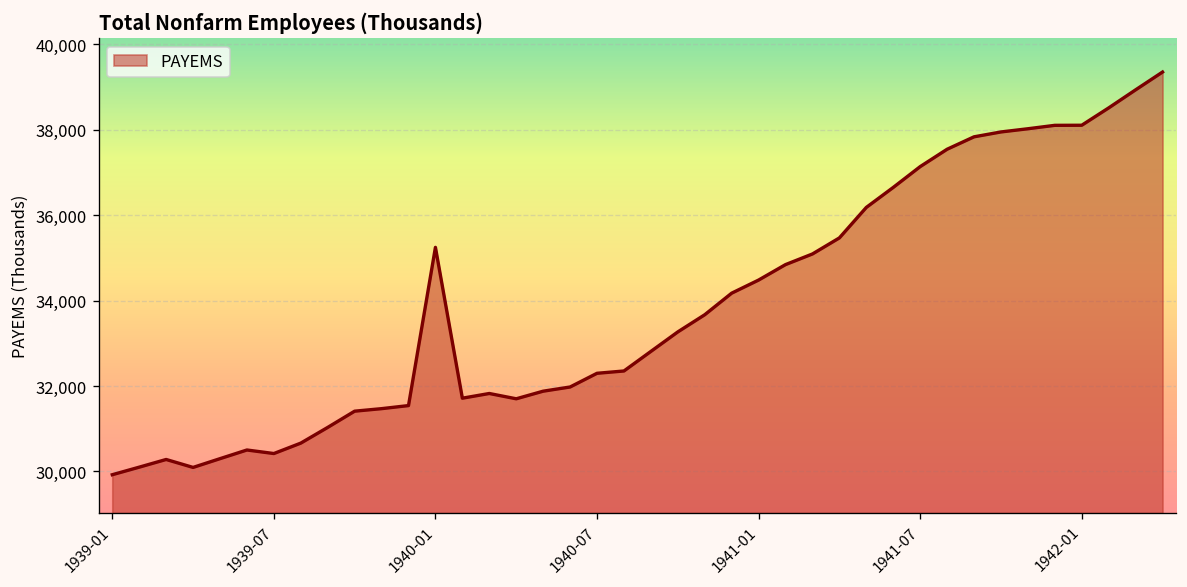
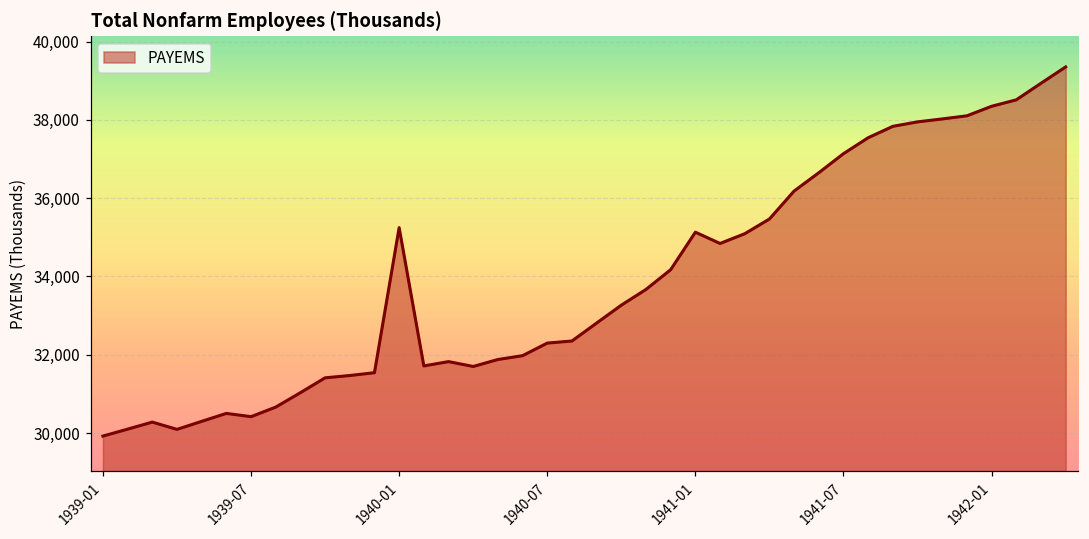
  {
    "1939-01": "29,900",
    "1939-07": "30,400",
    "1940-01": "35,200",
    "1940-07": "32,300",
-   "1941-01": "34,500",
+   "1941-01": "35,100",
    "1941-07": "37,100",
-   "1942-01": "38,100"
+   "1942-01": "38,300"
  }
